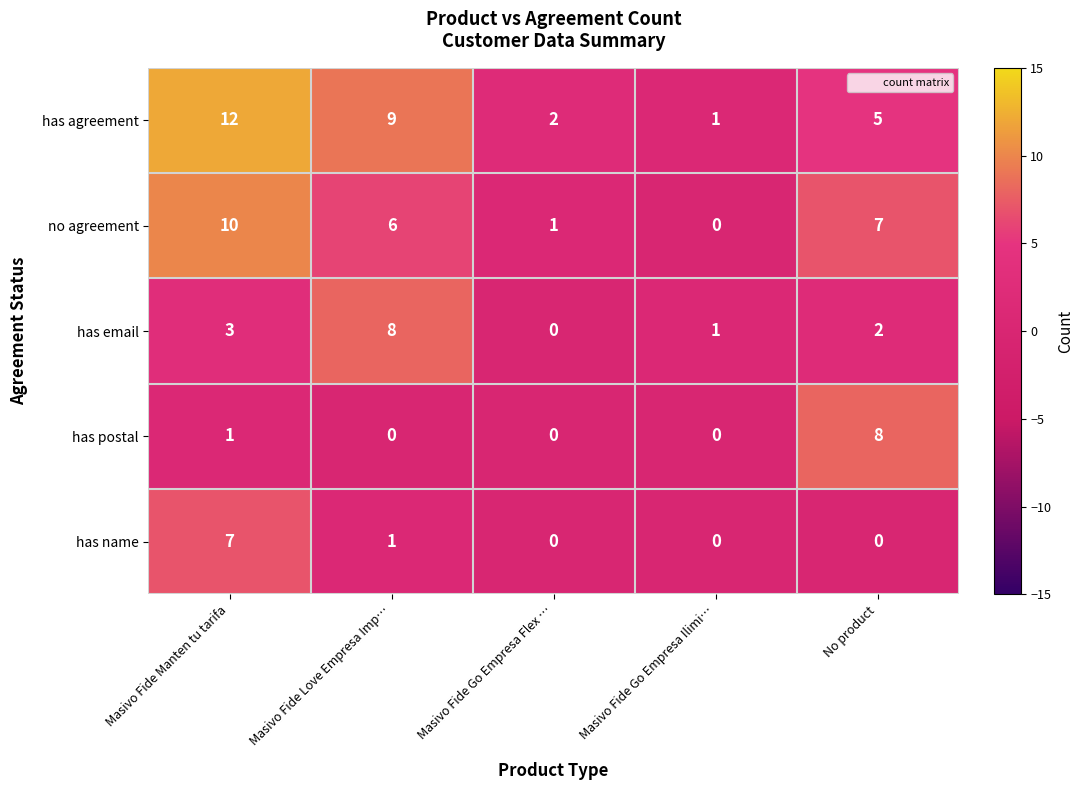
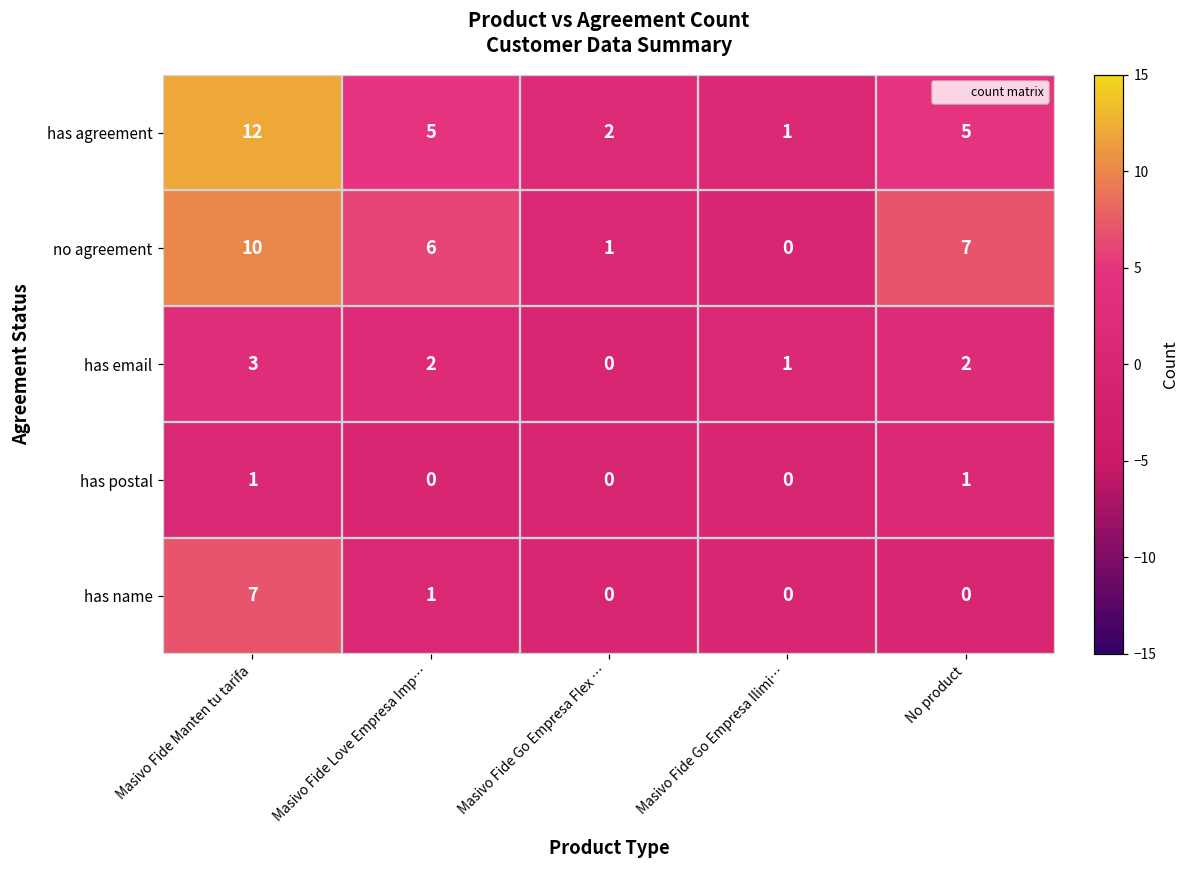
  {
    "has agreement": {
      "Masivo Fide Manten tu tarifa": 12,
-     "Masivo Fide Love Empresa Imp…": 9,
+     "Masivo Fide Love Empresa Imp…": 5,
      "Masivo Fide Go Empresa Flex …": 2,
      "Masivo Fide Go Empresa Ilimi…": 1,
      "No product": 5
    },
    "no agreement": {
      "Masivo Fide Manten tu tarifa": 10,
      "Masivo Fide Love Empresa Imp…": 6,
      "Masivo Fide Go Empresa Flex …": 1,
      "Masivo Fide Go Empresa Ilimi…": 0,
      "No product": 7
    },
    "has email": {
      "Masivo Fide Manten tu tarifa": 3,
-     "Masivo Fide Love Empresa Imp…": 8,
+     "Masivo Fide Love Empresa Imp…": 2,
      "Masivo Fide Go Empresa Flex …": 0,
      "Masivo Fide Go Empresa Ilimi…": 1,
      "No product": 2
    },
    "has postal": {
      "Masivo Fide Manten tu tarifa": 1,
      "Masivo Fide Love Empresa Imp…": 0,
      "Masivo Fide Go Empresa Flex …": 0,
      "Masivo Fide Go Empresa Ilimi…": 0,
-     "No product": 8
+     "No product": 1
    },
    "has name": {
      "Masivo Fide Manten tu tarifa": 7,
      "Masivo Fide Love Empresa Imp…": 1,
      "Masivo Fide Go Empresa Flex …": 0,
      "Masivo Fide Go Empresa Ilimi…": 0,
      "No product": 0
    }
  }
